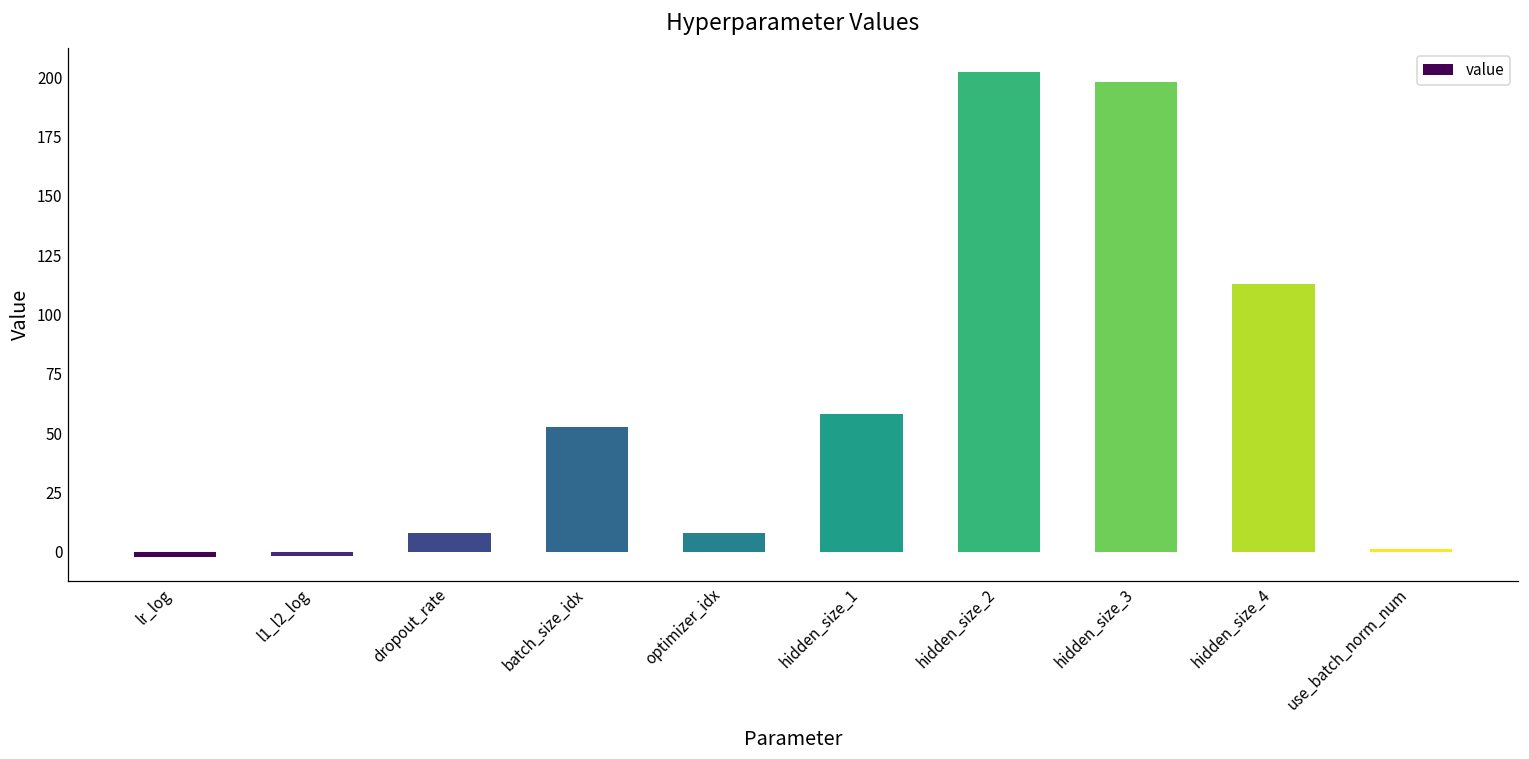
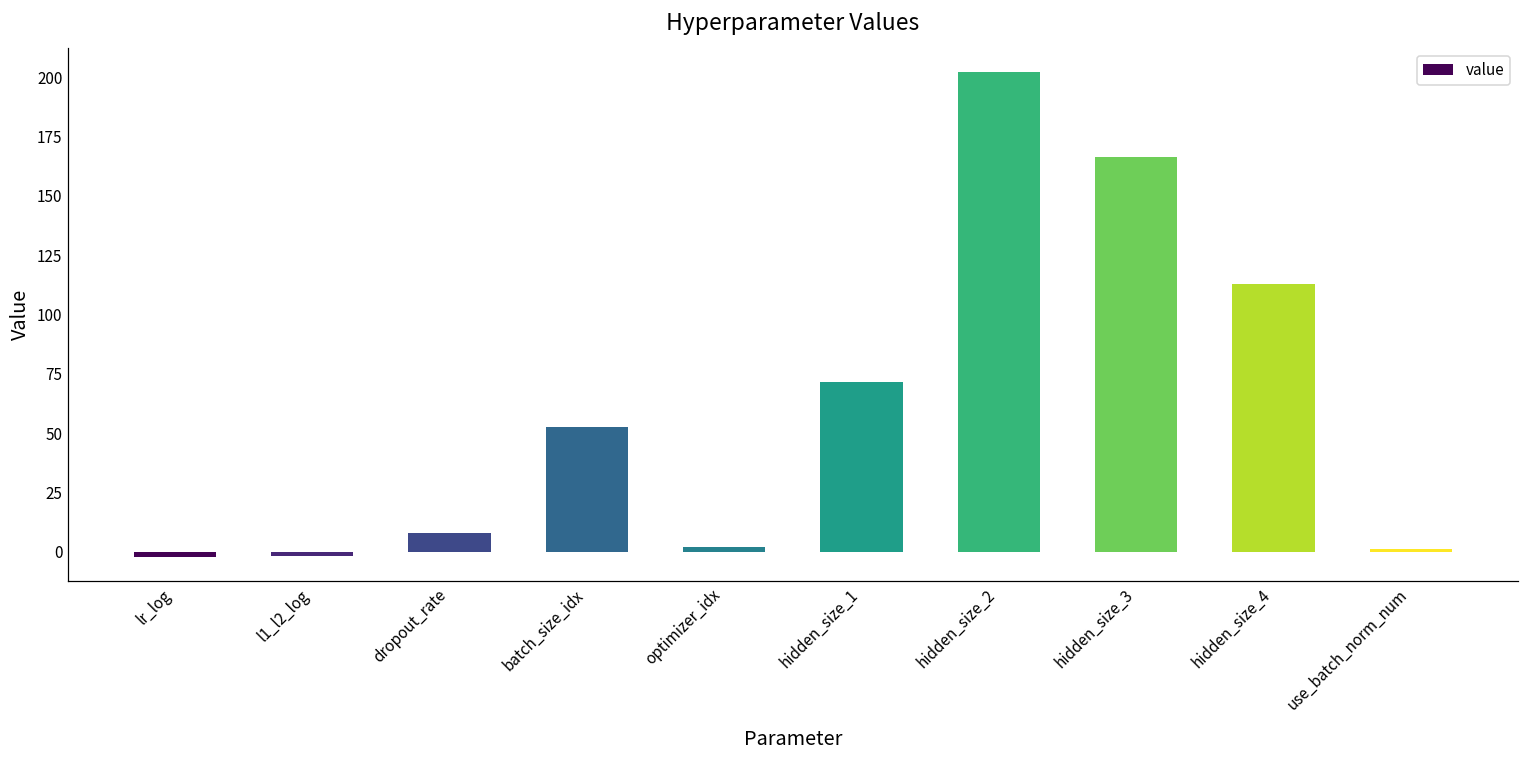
  {
    "lr_log": -2,
    "l1_l2_log": -2,
    "dropout_rate": 8,
    "batch_size_idx": 53,
-   "optimizer_idx": 8,
-   "hidden_size_1": 58,
+   "optimizer_idx": 2,
+   "hidden_size_1": 72,
    "hidden_size_2": 202,
-   "hidden_size_3": 198,
+   "hidden_size_3": 167,
    "hidden_size_4": 113
  }
